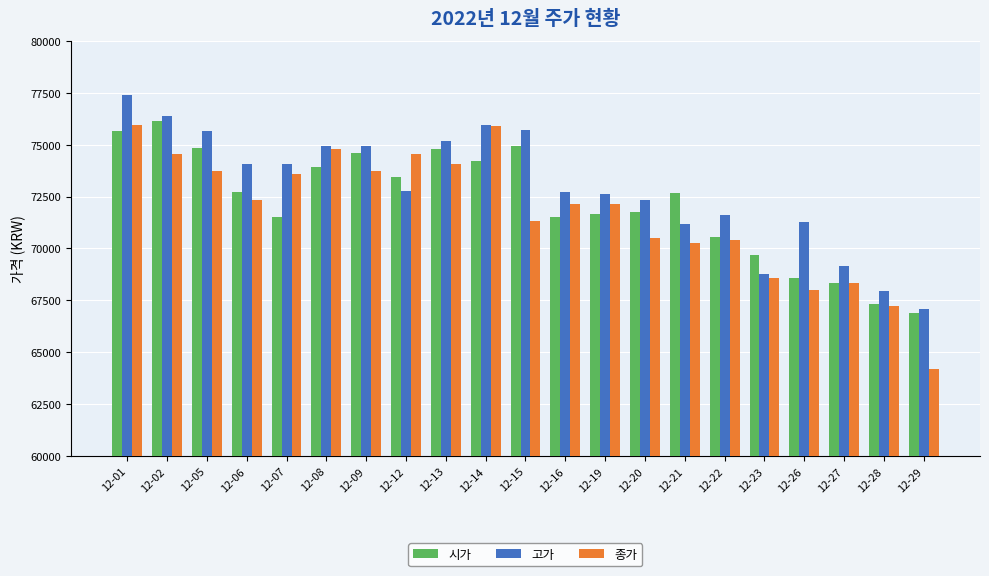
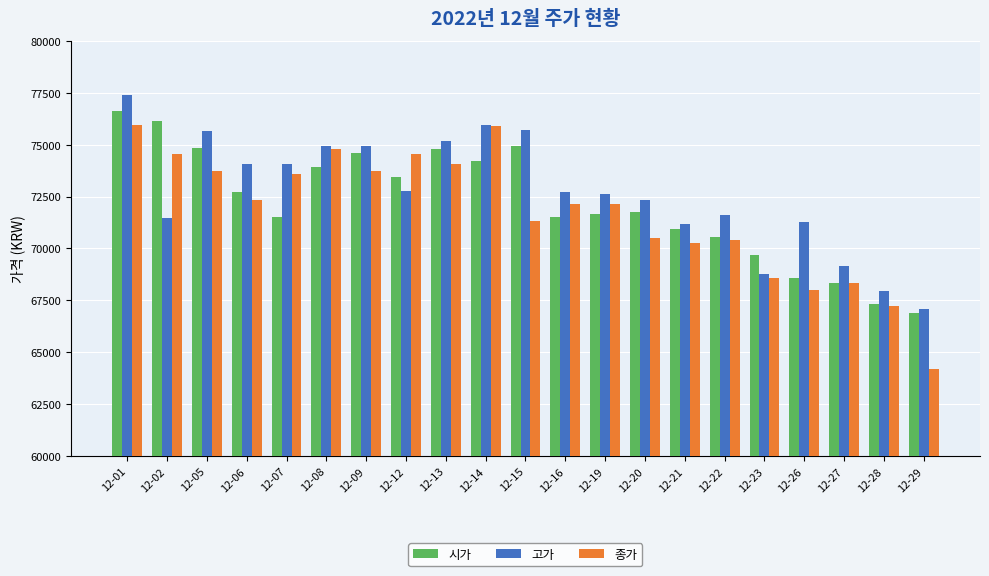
  {
    "시가": {
-     "12-01": 75600,
+     "12-01": 76600,
      "12-02": 76100,
      "12-05": 74900,
      "12-06": 72700,
      "12-07": 71500,
      "12-08": 73900,
      "12-09": 74600,
      "12-12": 73400,
      "12-13": 74800,
      "12-14": 74200,
      "12-15": 74900,
      "12-16": 71500,
      "12-19": 71700,
      "12-20": 71800,
-     "12-21": 72700,
+     "12-21": 71000,
      "12-22": 70600,
      "12-23": 69700,
      "12-26": 68600,
      "12-27": 68300,
      "12-28": 67300,
      "12-29": 66900
    },
    "고가": {
      "12-01": 77400,
-     "12-02": 76400,
+     "12-02": 71500,
      "12-05": 75700,
      "12-06": 74100,
      "12-07": 74100,
      "12-08": 74900,
      "12-09": 74900,
      "12-12": 72800,
      "12-13": 75200,
      "12-14": 76000,
      "12-15": 75700,
      "12-16": 72700,
      "12-19": 72600,
      "12-20": 72300,
      "12-21": 71200,
      "12-22": 71600,
      "12-23": 68800,
      "12-26": 71300,
      "12-27": 69100,
      "12-28": 67900,
      "12-29": 67100
    },
    "종가": {
      "12-01": 76000,
      "12-02": 74500,
      "12-05": 73700,
      "12-06": 72300,
      "12-07": 73600,
      "12-08": 74800,
      "12-09": 73700,
      "12-12": 74500,
      "12-13": 74100,
      "12-14": 75900,
      "12-15": 71300,
      "12-16": 72200,
      "12-19": 72200,
      "12-20": 70500,
      "12-21": 70200,
      "12-22": 70400,
      "12-23": 68600,
      "12-26": 68000,
      "12-27": 68300,
      "12-28": 67200,
      "12-29": 64200
    }
  }
